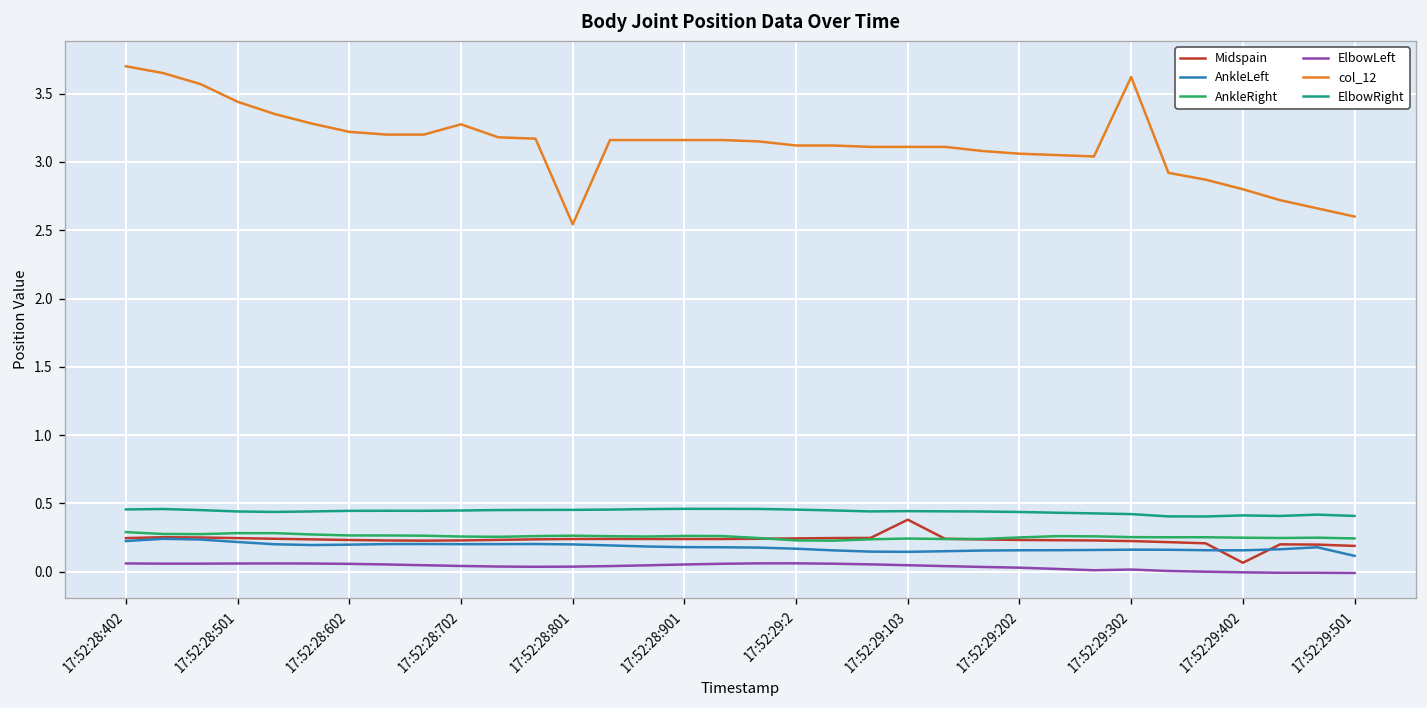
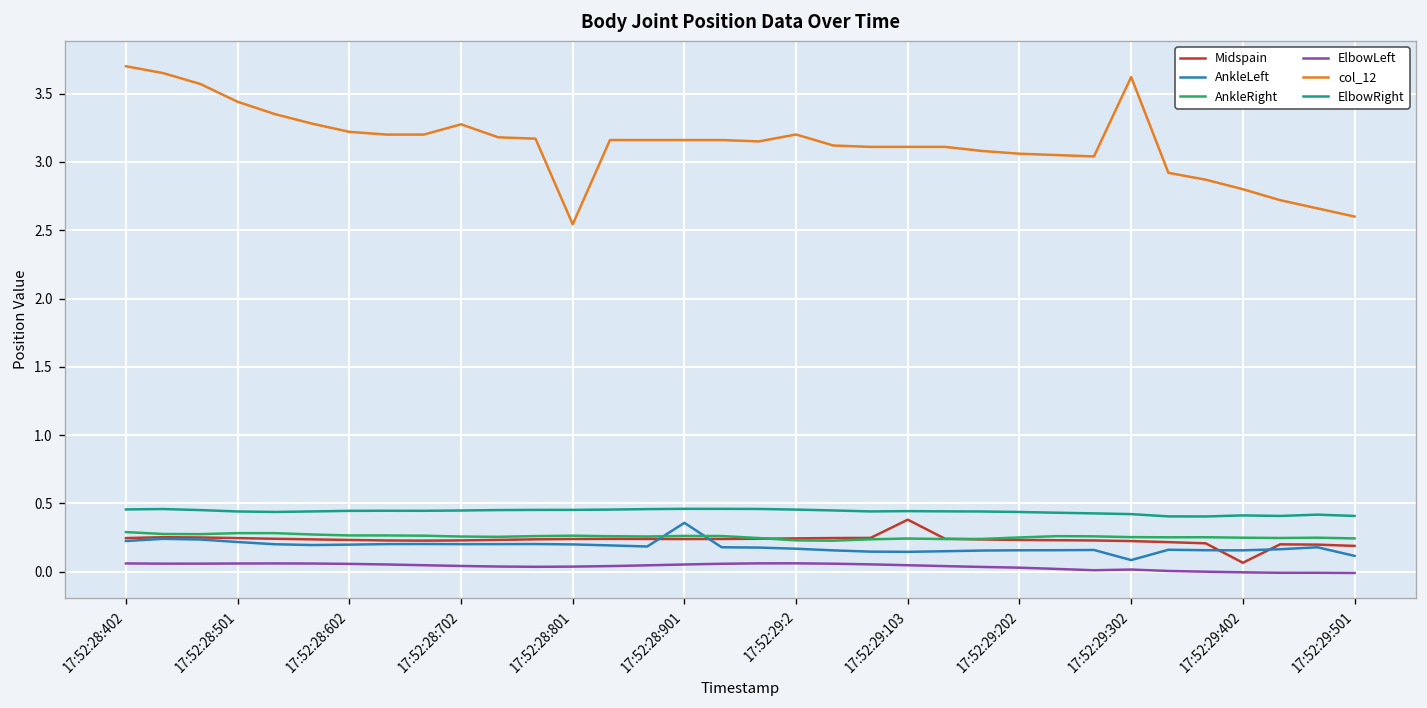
  {
    "Midspain": {
      "17:52:28:501": 0.25,
      "17:52:28:602": 0.23,
      "17:52:28:702": 0.23,
      "17:52:28:801": 0.24,
      "17:52:28:901": 0.24,
      "17:52:29:103": 0.38,
      "17:52:29:302": 0.22,
      "17:52:29:402": 0.07,
      "17:52:29:501": 0.19
    },
    "AnkleLeft": {
      "17:52:28:501": 0.22,
      "17:52:28:602": 0.20,
      "17:52:28:702": 0.20,
      "17:52:28:801": 0.20,
-     "17:52:28:901": 0.18,
+     "17:52:28:901": 0.36,
      "17:52:29:2": 0.17,
      "17:52:29:103": 0.15,
      "17:52:29:202": 0.16,
-     "17:52:29:302": 0.16,
+     "17:52:29:302": 0.09,
      "17:52:29:402": 0.16,
      "17:52:29:501": 0.12
    },
    "ElbowLeft": {
      "17:52:28:402": 0.06,
      "17:52:28:501": 0.06,
      "17:52:28:602": 0.06,
      "17:52:28:702": 0.04,
      "17:52:28:801": 0.04,
      "17:52:28:901": 0.05,
      "17:52:29:2": 0.06,
      "17:52:29:103": 0.05,
      "17:52:29:202": 0.03,
      "17:52:29:302": 0.02,
      "17:52:29:402": 0.00,
      "17:52:29:501": -0.01
    },
    "col_12": {
      "17:52:28:402": 3.70,
      "17:52:28:501": 3.44,
      "17:52:28:602": 3.22,
      "17:52:28:702": 3.28,
      "17:52:28:801": 2.54,
      "17:52:28:901": 3.16,
-     "17:52:29:2": 3.12,
+     "17:52:29:2": 3.20,
      "17:52:29:103": 3.11,
      "17:52:29:202": 3.06,
      "17:52:29:302": 3.62,
      "17:52:29:402": 2.80,
      "17:52:29:501": 2.60
    }
  }
